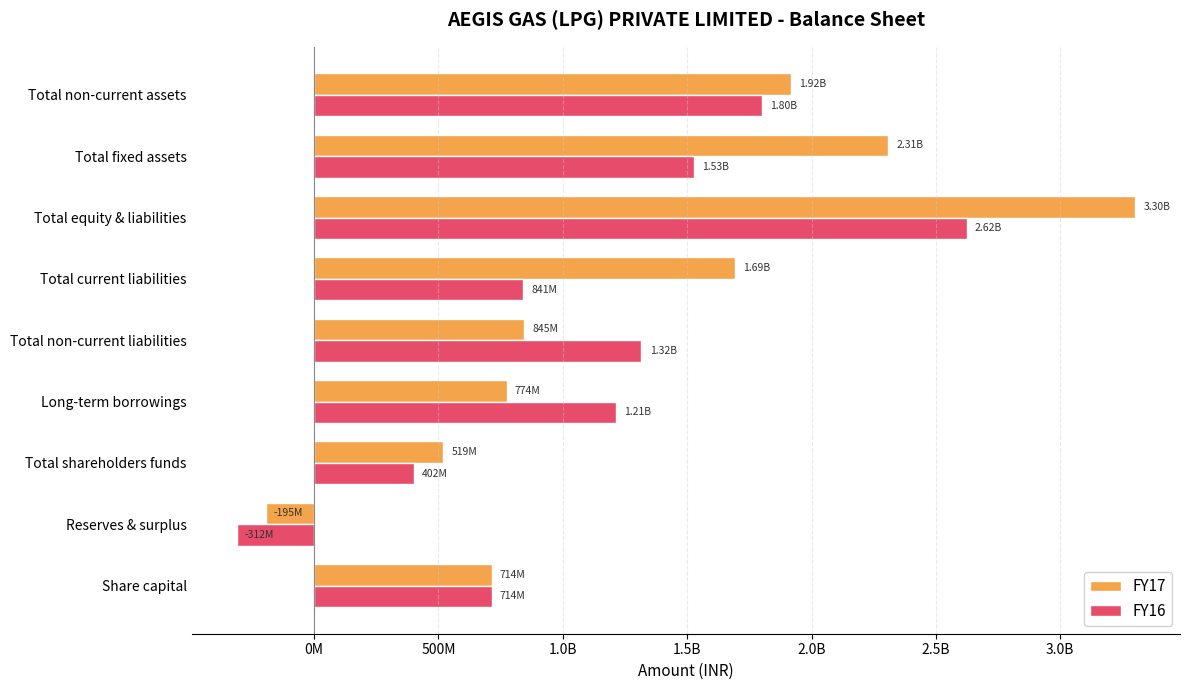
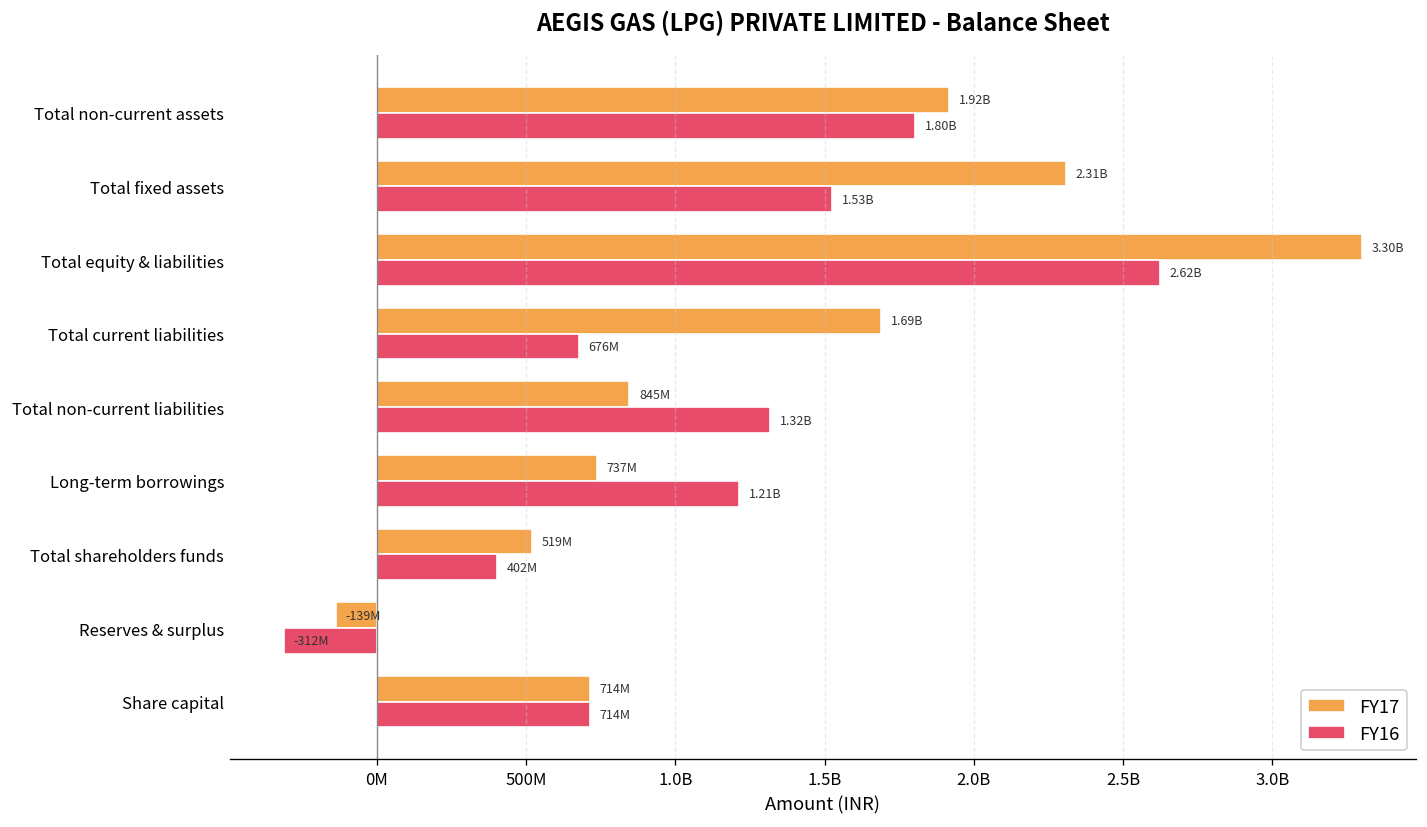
  {
    "FY17": {
      "Total non-current assets": "1.92B",
      "Total fixed assets": "2.31B",
      "Total equity & liabilities": "3.30B",
      "Total current liabilities": "1.69B",
      "Total non-current liabilities": "845M",
-     "Long-term borrowings": "774M",
+     "Long-term borrowings": "737M",
      "Total shareholders funds": "519M",
-     "Reserves & surplus": "-195M",
+     "Reserves & surplus": "-139M",
      "Share capital": "714M"
    },
    "FY16": {
      "Total non-current assets": "1.80B",
      "Total fixed assets": "1.53B",
      "Total equity & liabilities": "2.62B",
-     "Total current liabilities": "841M",
+     "Total current liabilities": "676M",
      "Total non-current liabilities": "1.32B",
      "Long-term borrowings": "1.21B",
      "Total shareholders funds": "402M",
      "Reserves & surplus": "-312M",
      "Share capital": "714M"
    }
  }
